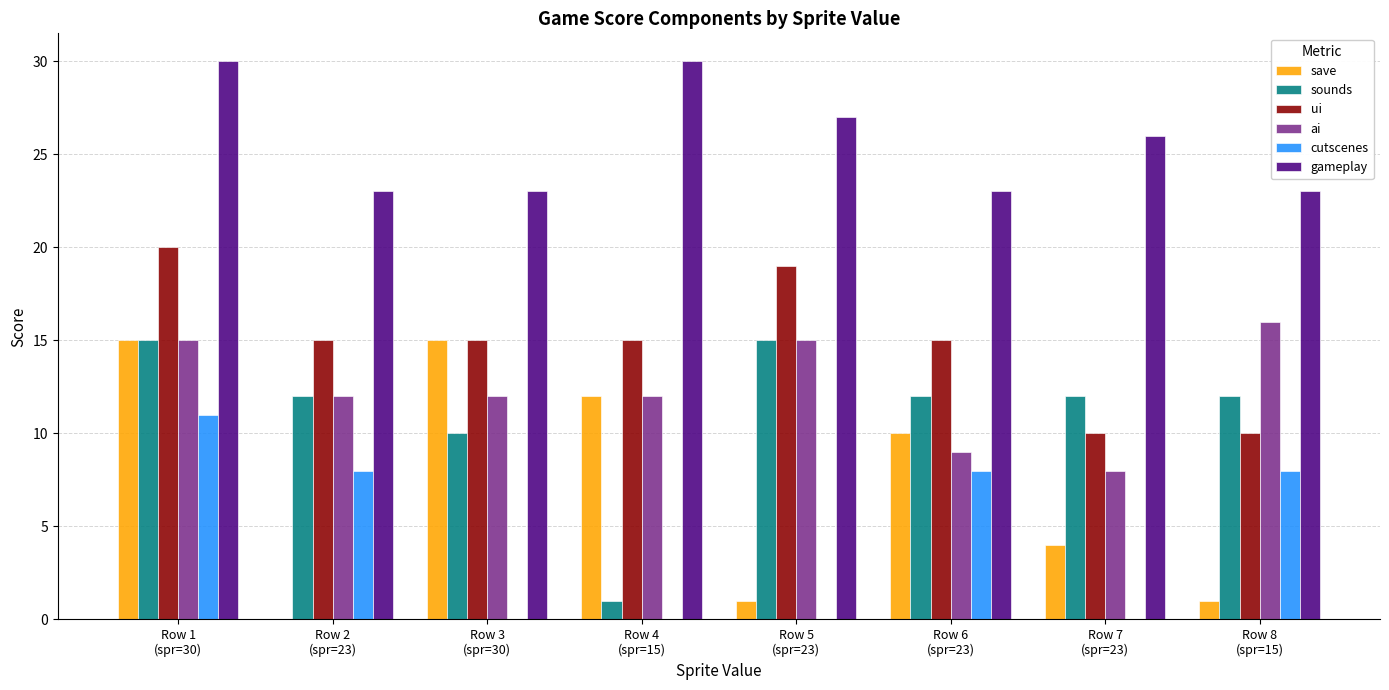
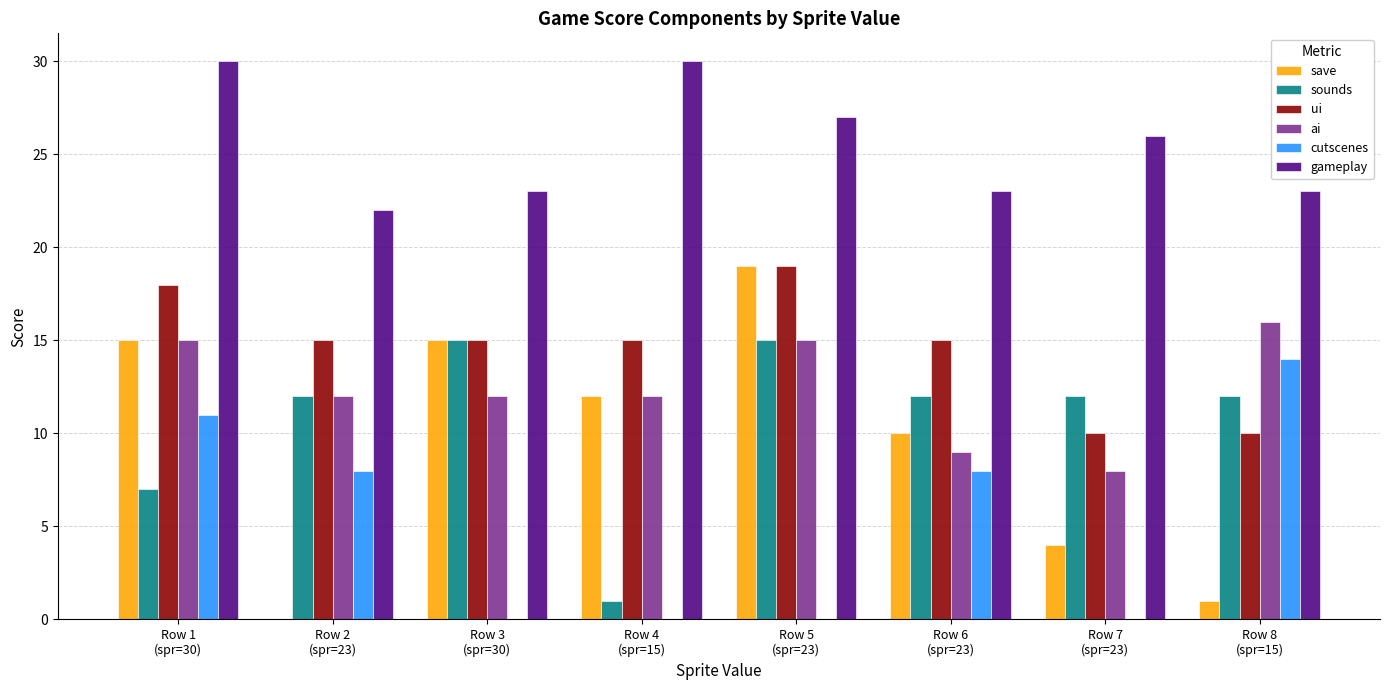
  {
    "save": {
      "Row 1 (spr=30)": 15,
      "Row 2 (spr=23)": 0,
      "Row 3 (spr=30)": 15,
      "Row 4 (spr=15)": 12,
-     "Row 5 (spr=23)": 1,
+     "Row 5 (spr=23)": 19,
      "Row 6 (spr=23)": 10,
      "Row 7 (spr=23)": 4,
      "Row 8 (spr=15)": 1
    },
    "sounds": {
-     "Row 1 (spr=30)": 15,
+     "Row 1 (spr=30)": 7,
      "Row 2 (spr=23)": 12,
-     "Row 3 (spr=30)": 10,
+     "Row 3 (spr=30)": 15,
      "Row 4 (spr=15)": 1,
      "Row 5 (spr=23)": 15,
      "Row 6 (spr=23)": 12,
      "Row 7 (spr=23)": 12,
      "Row 8 (spr=15)": 12
    },
    "ui": {
-     "Row 1 (spr=30)": 20,
+     "Row 1 (spr=30)": 18,
      "Row 2 (spr=23)": 15,
      "Row 3 (spr=30)": 15,
      "Row 4 (spr=15)": 15,
      "Row 5 (spr=23)": 19,
      "Row 6 (spr=23)": 15,
      "Row 7 (spr=23)": 10,
      "Row 8 (spr=15)": 10
    },
    "ai": {
      "Row 1 (spr=30)": 15,
      "Row 2 (spr=23)": 12,
      "Row 3 (spr=30)": 12,
      "Row 4 (spr=15)": 12,
      "Row 5 (spr=23)": 15,
      "Row 6 (spr=23)": 9,
      "Row 7 (spr=23)": 8,
      "Row 8 (spr=15)": 16
    },
    "cutscenes": {
      "Row 1 (spr=30)": 11,
      "Row 2 (spr=23)": 8,
      "Row 3 (spr=30)": 0,
      "Row 4 (spr=15)": 0,
      "Row 5 (spr=23)": 0,
      "Row 6 (spr=23)": 8,
      "Row 7 (spr=23)": 0,
-     "Row 8 (spr=15)": 8
+     "Row 8 (spr=15)": 14
    },
    "gameplay": {
      "Row 1 (spr=30)": 30,
-     "Row 2 (spr=23)": 23,
+     "Row 2 (spr=23)": 22,
      "Row 3 (spr=30)": 23,
      "Row 4 (spr=15)": 30,
      "Row 5 (spr=23)": 27,
      "Row 6 (spr=23)": 23,
      "Row 7 (spr=23)": 26,
      "Row 8 (spr=15)": 23
    }
  }
